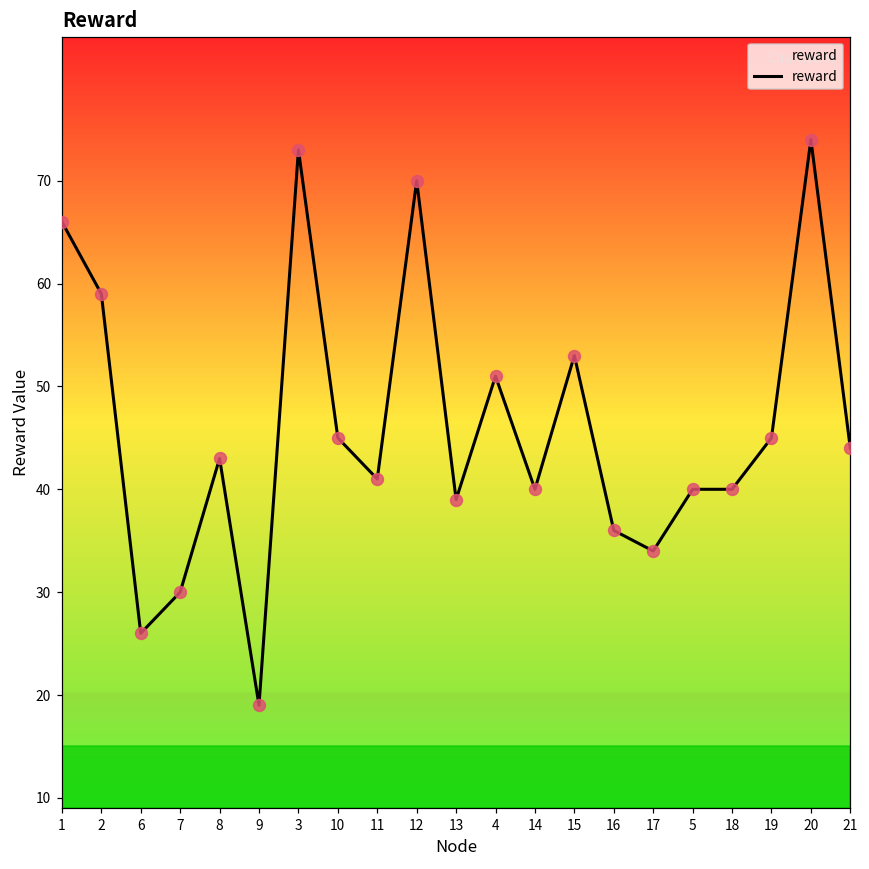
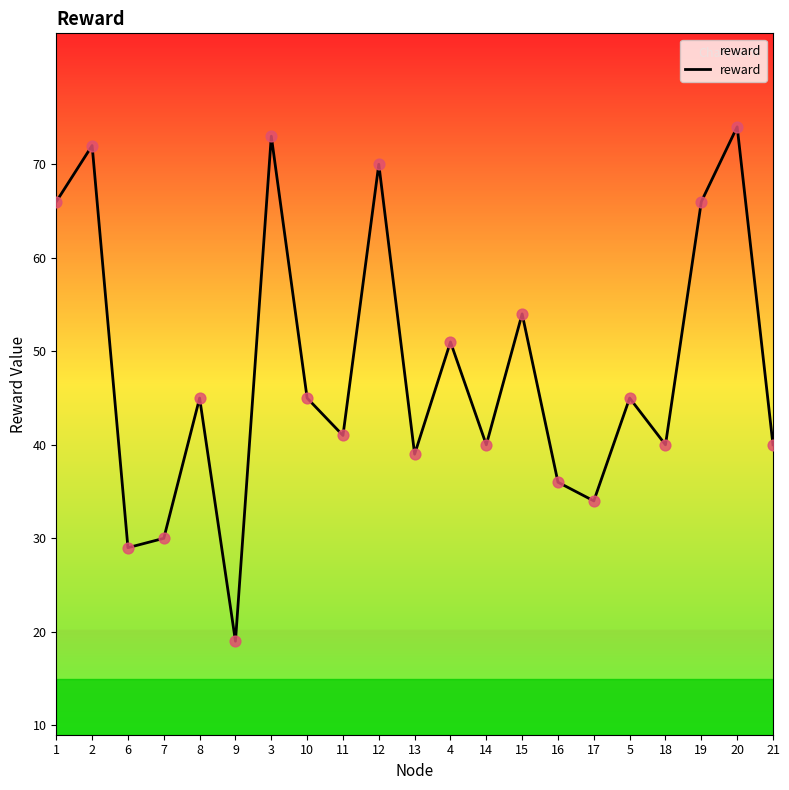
  {
    "1": 66,
-   "2": 59,
-   "6": 26,
+   "2": 72,
+   "6": 29,
    "7": 30,
-   "8": 43,
+   "8": 45,
    "9": 19,
    "3": 73,
    "10": 45,
    "11": 41,
    "12": 70,
    "13": 39,
    "4": 51,
    "14": 40,
-   "15": 53,
+   "15": 54,
    "16": 36,
    "17": 34,
-   "5": 40,
+   "5": 45,
    "18": 40,
-   "19": 45,
+   "19": 66,
    "20": 74,
-   "21": 44
+   "21": 40
  }
